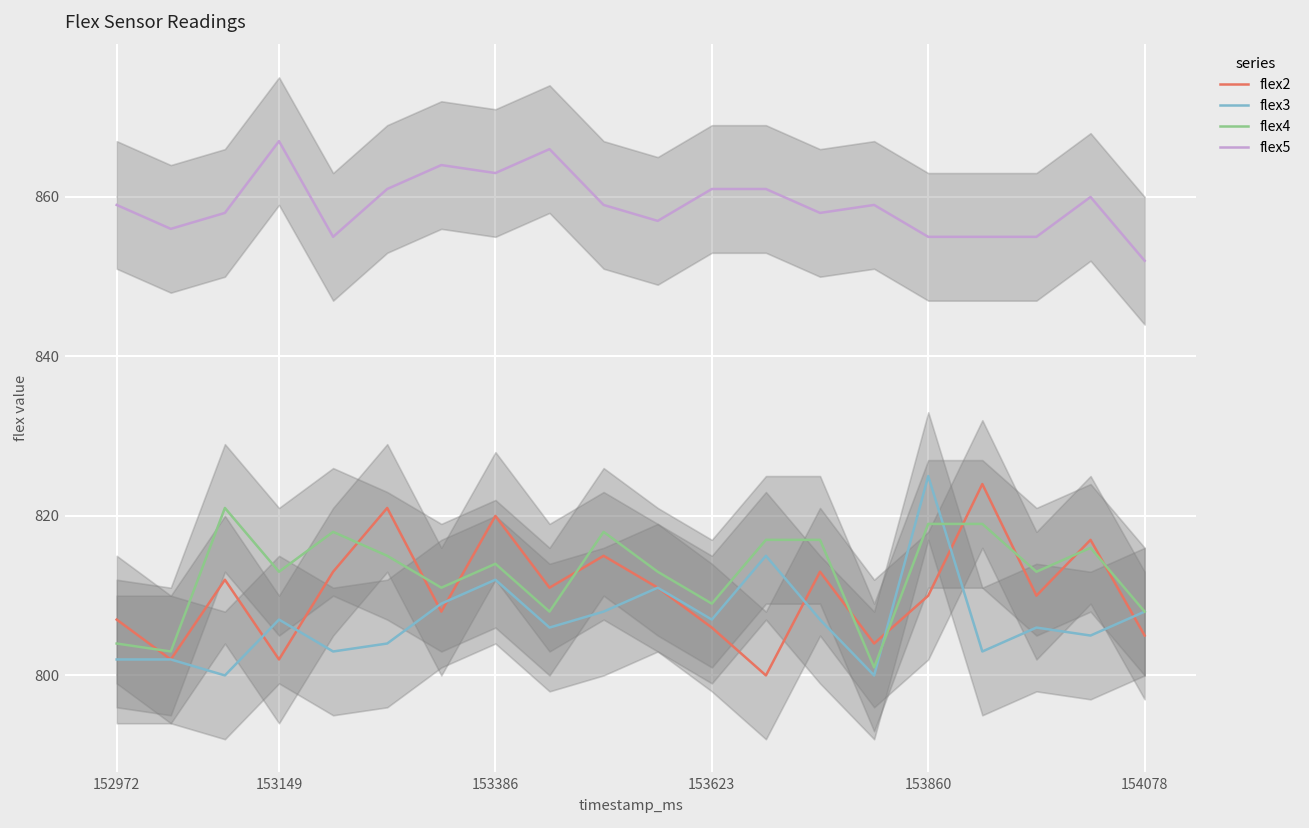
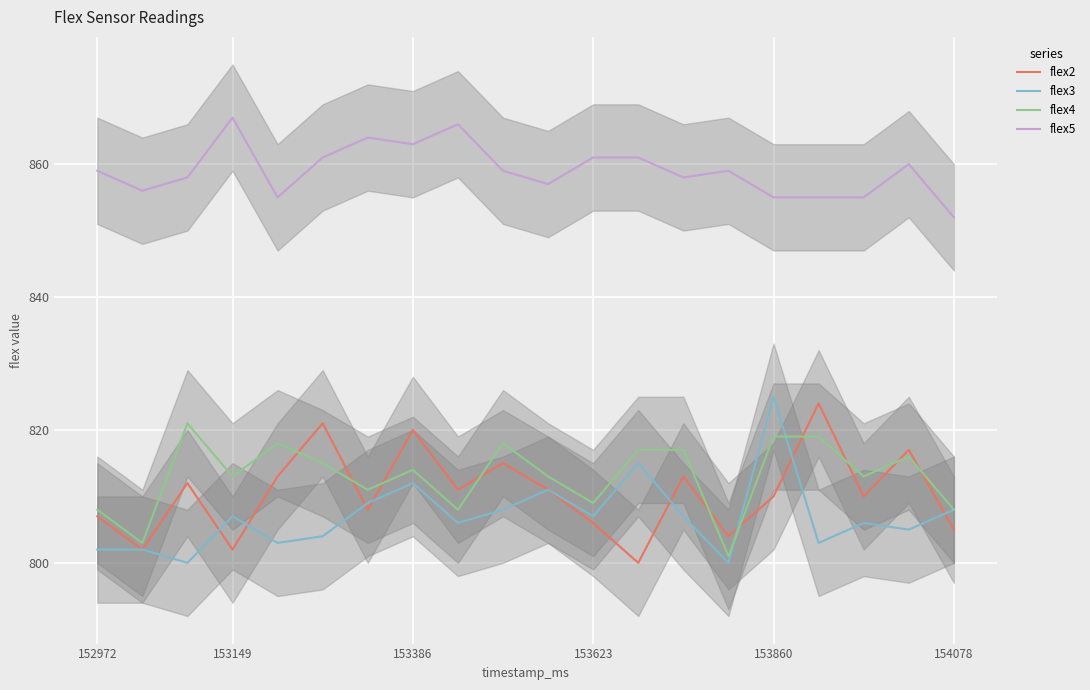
  {
    "flex2": {
      "152972": 807,
      "153149": 802,
      "153623": 806,
      "153860": 810,
      "154078": 805
    },
    "flex3": {
      "152972": 802,
      "153149": 807,
      "153386": 812,
      "153623": 807,
      "153860": 825
    },
    "flex4": {
-     "152972": 804,
+     "152972": 808,
      "153149": 813,
      "153386": 814,
      "153623": 809,
      "153860": 819
    },
    "flex5": {
      "152972": 859,
      "153149": 867,
      "153386": 863,
      "153623": 861,
      "153860": 855,
      "154078": 852
    }
  }
